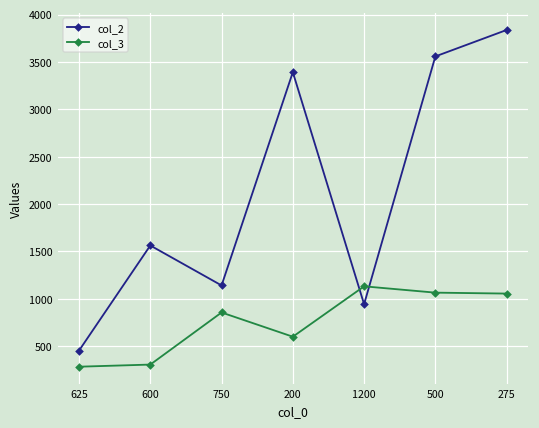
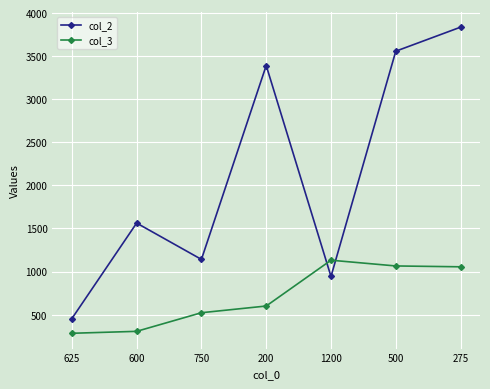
  {
    "col_2": {
      "625": 500,
      "600": 1600,
      "750": 1100,
      "200": 3400,
      "1200": 900,
      "500": 3600,
      "275": 3800
    },
    "col_3": {
      "625": 300,
      "600": 300,
-     "750": 900,
+     "750": 500,
      "200": 600,
      "1200": 1100,
      "500": 1100,
      "275": 1100
    }
  }
